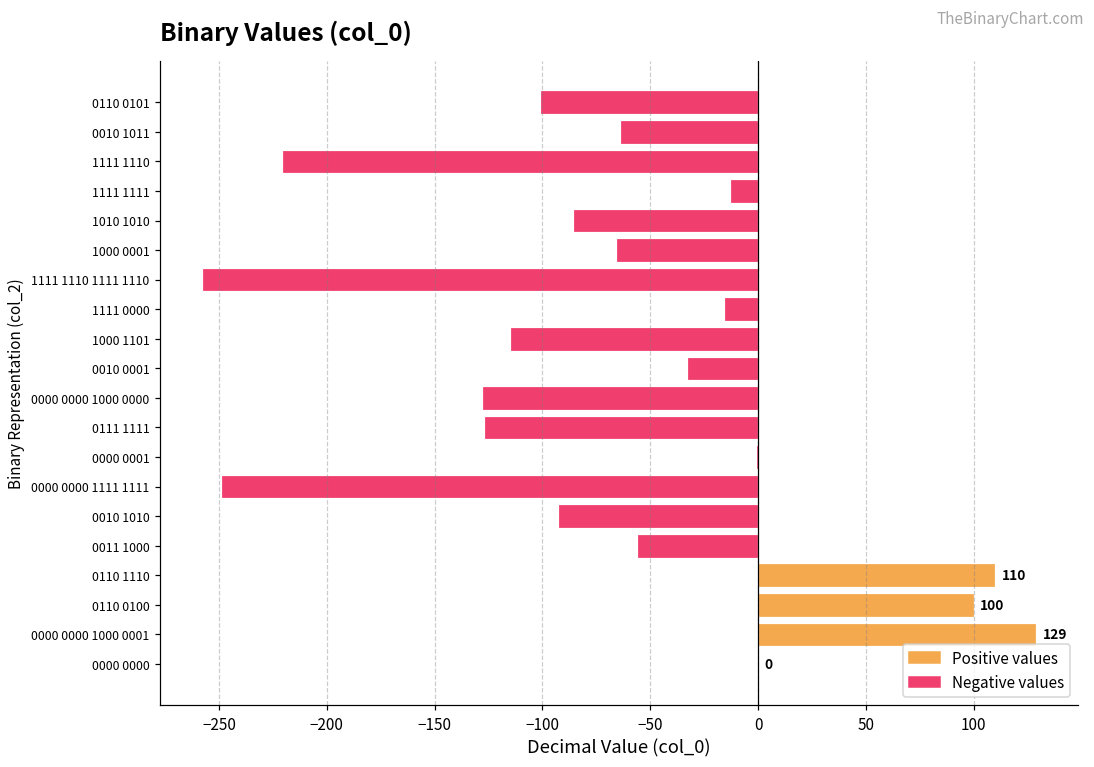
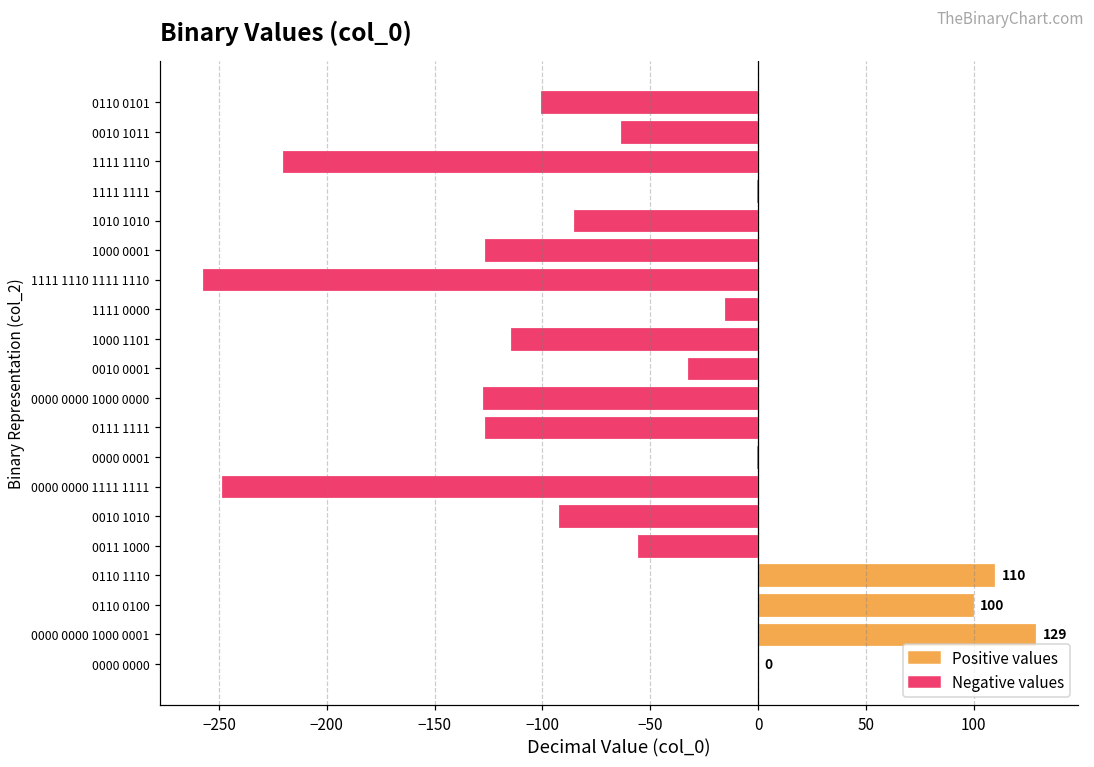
  {
    "Positive values": {
      "0110 1110": 110,
      "0110 0100": 100,
      "0000 0000 1000 0001": 129,
      "0000 0000": 0
    },
    "Negative values": {
      "0110 0101": -101,
      "0010 1011": -64,
      "1111 1110": -221,
-     "1111 1111": -13,
+     "1111 1111": -1,
      "1010 1010": -86,
-     "1000 0001": -66,
+     "1000 0001": -127,
      "1111 1110 1111 1110": -258,
      "1111 0000": -16,
      "1000 1101": -115,
      "0010 0001": -33,
      "0000 0000 1000 0000": -128,
      "0111 1111": -127,
      "0000 0000 1111 1111": -249,
      "0010 1010": -93,
      "0011 1000": -56
    }
  }
